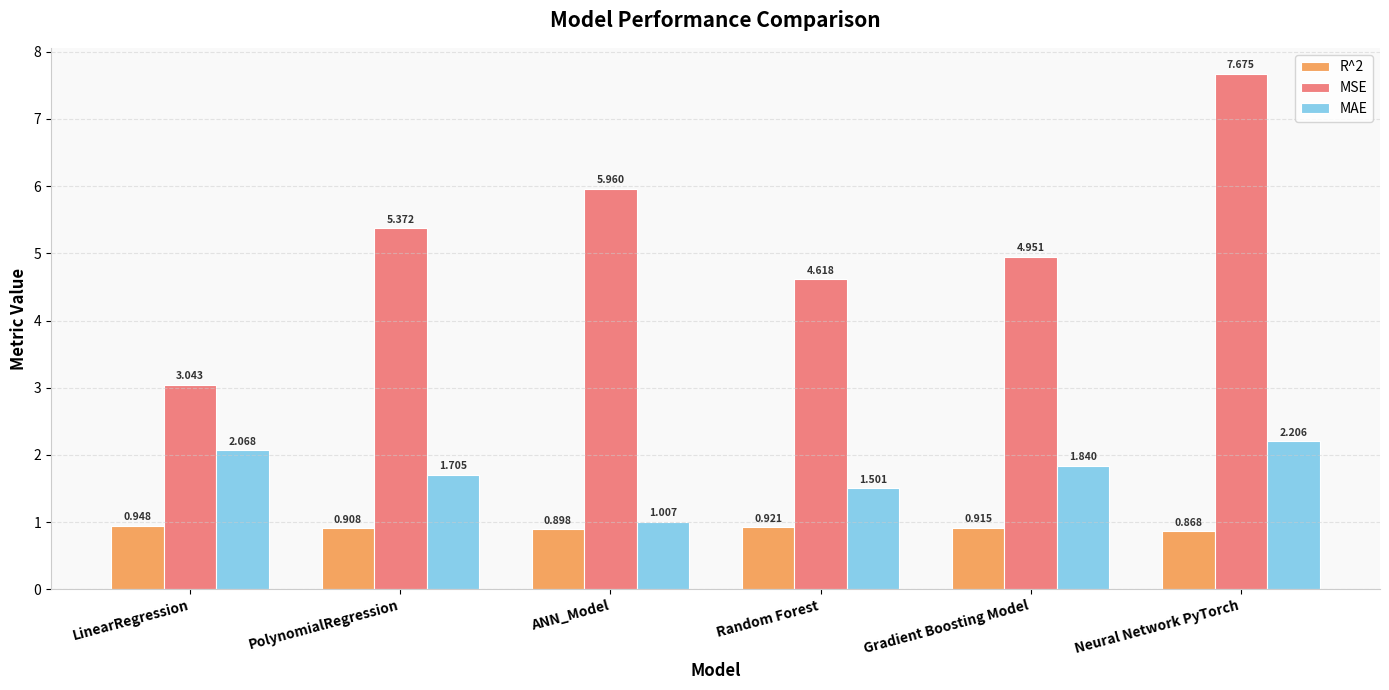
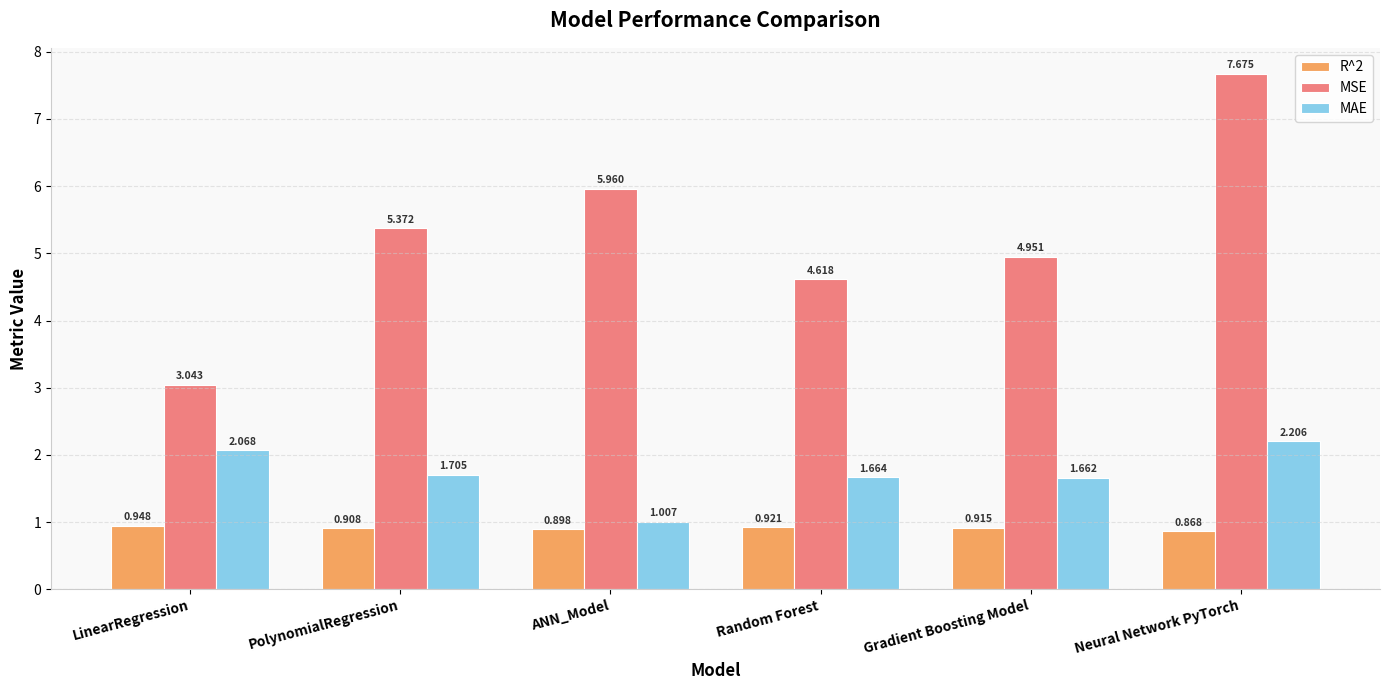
  {
    "MAE": {
      "LinearRegression": 2.068,
      "PolynomialRegression": 1.705,
      "ANN_Model": 1.007,
-     "Random Forest": 1.501,
-     "Gradient Boosting Model": 1.840,
+     "Random Forest": 1.664,
+     "Gradient Boosting Model": 1.662,
      "Neural Network PyTorch": 2.206
    }
  }
